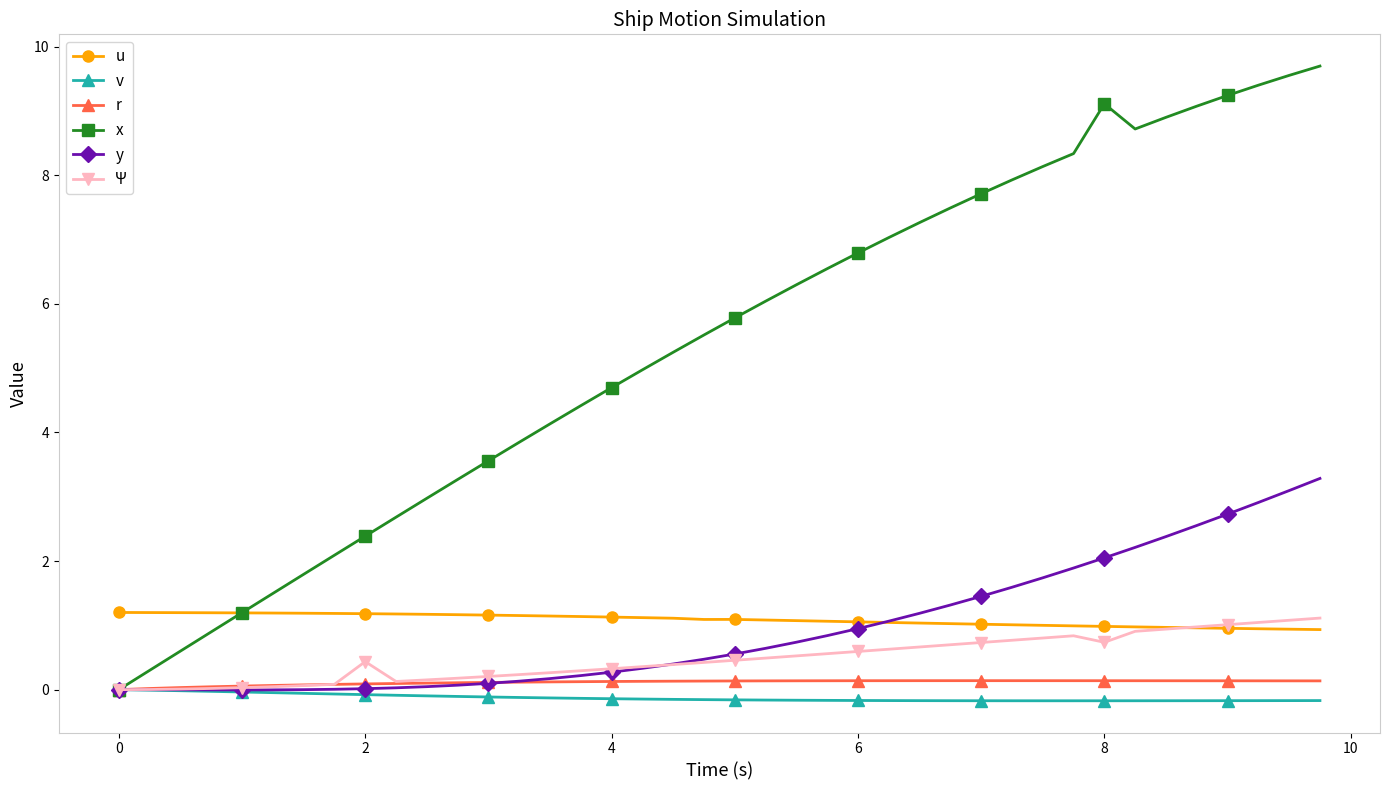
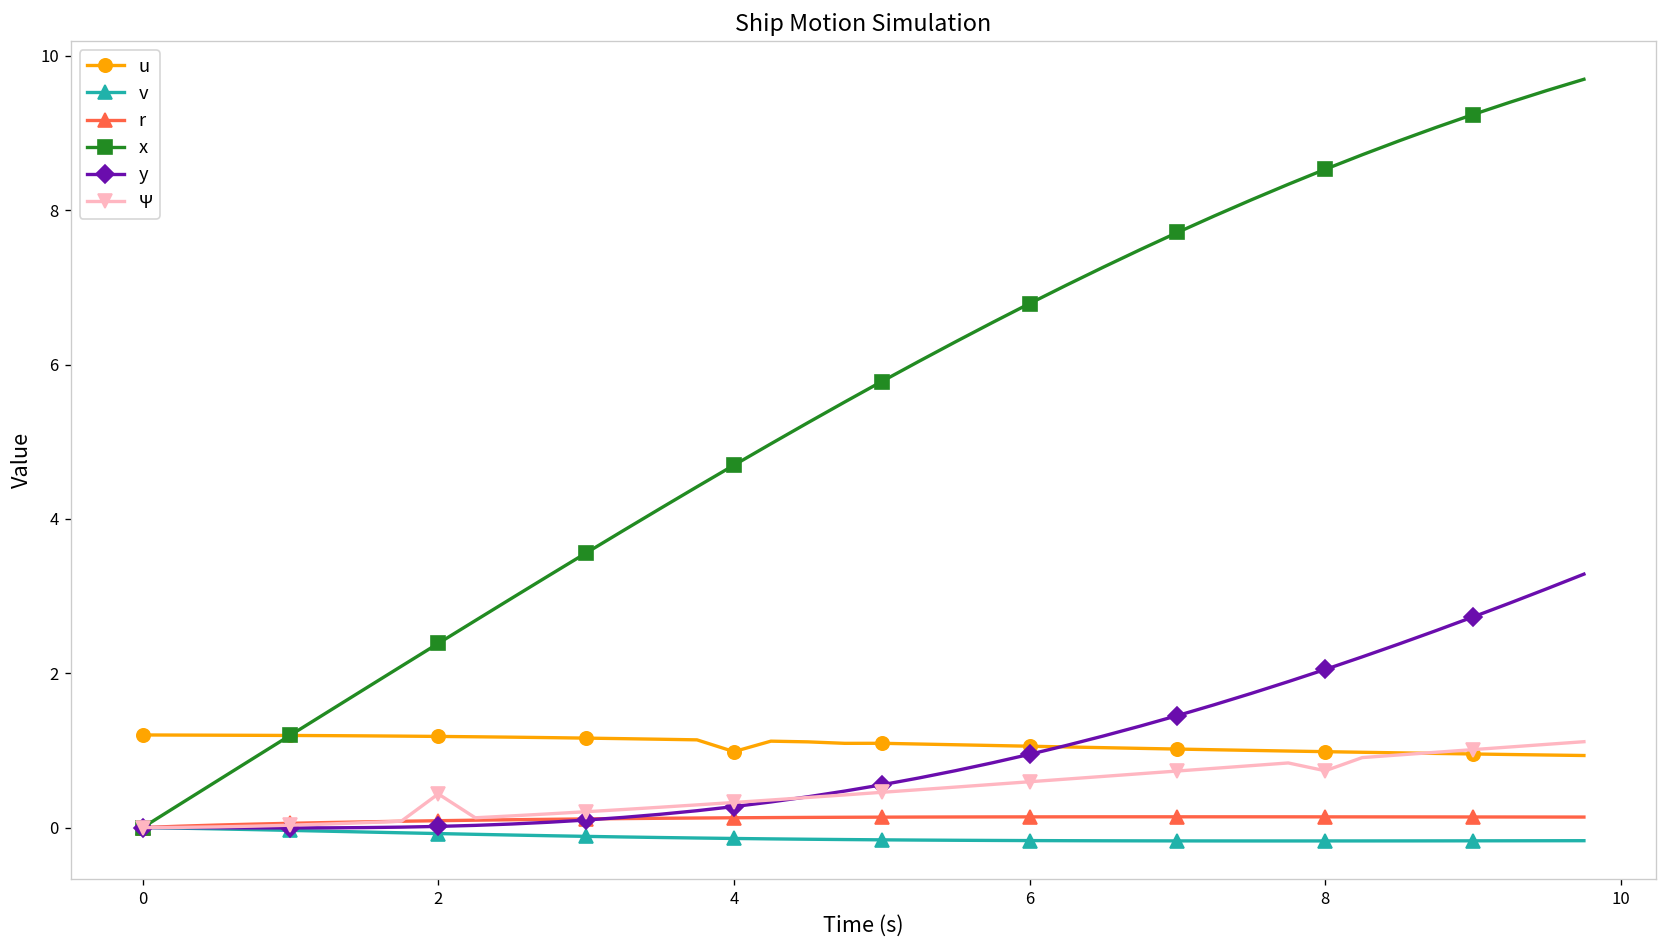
  {
    "u": {
      "0": 1.2,
      "2": 1.2,
-     "4": 1.1,
+     "4": 1.0,
      "6": 1.1,
      "8": 1.0
    },
    "v": {
      "2": -0.1,
      "4": -0.1,
      "6": -0.2,
      "8": -0.2
    },
    "r": {
      "2": 0.1,
      "4": 0.1,
      "6": 0.1,
      "8": 0.1
    },
    "x": {
      "2": 2.4,
      "4": 4.7,
      "6": 6.8,
-     "8": 9.1
+     "8": 8.5
    },
    "y": {
      "2": 0.0,
      "4": 0.3,
      "6": 0.9,
      "8": 2.0
    },
    "Ψ": {
      "2": 0.4,
      "4": 0.3,
      "6": 0.6,
      "8": 0.7
    }
  }
